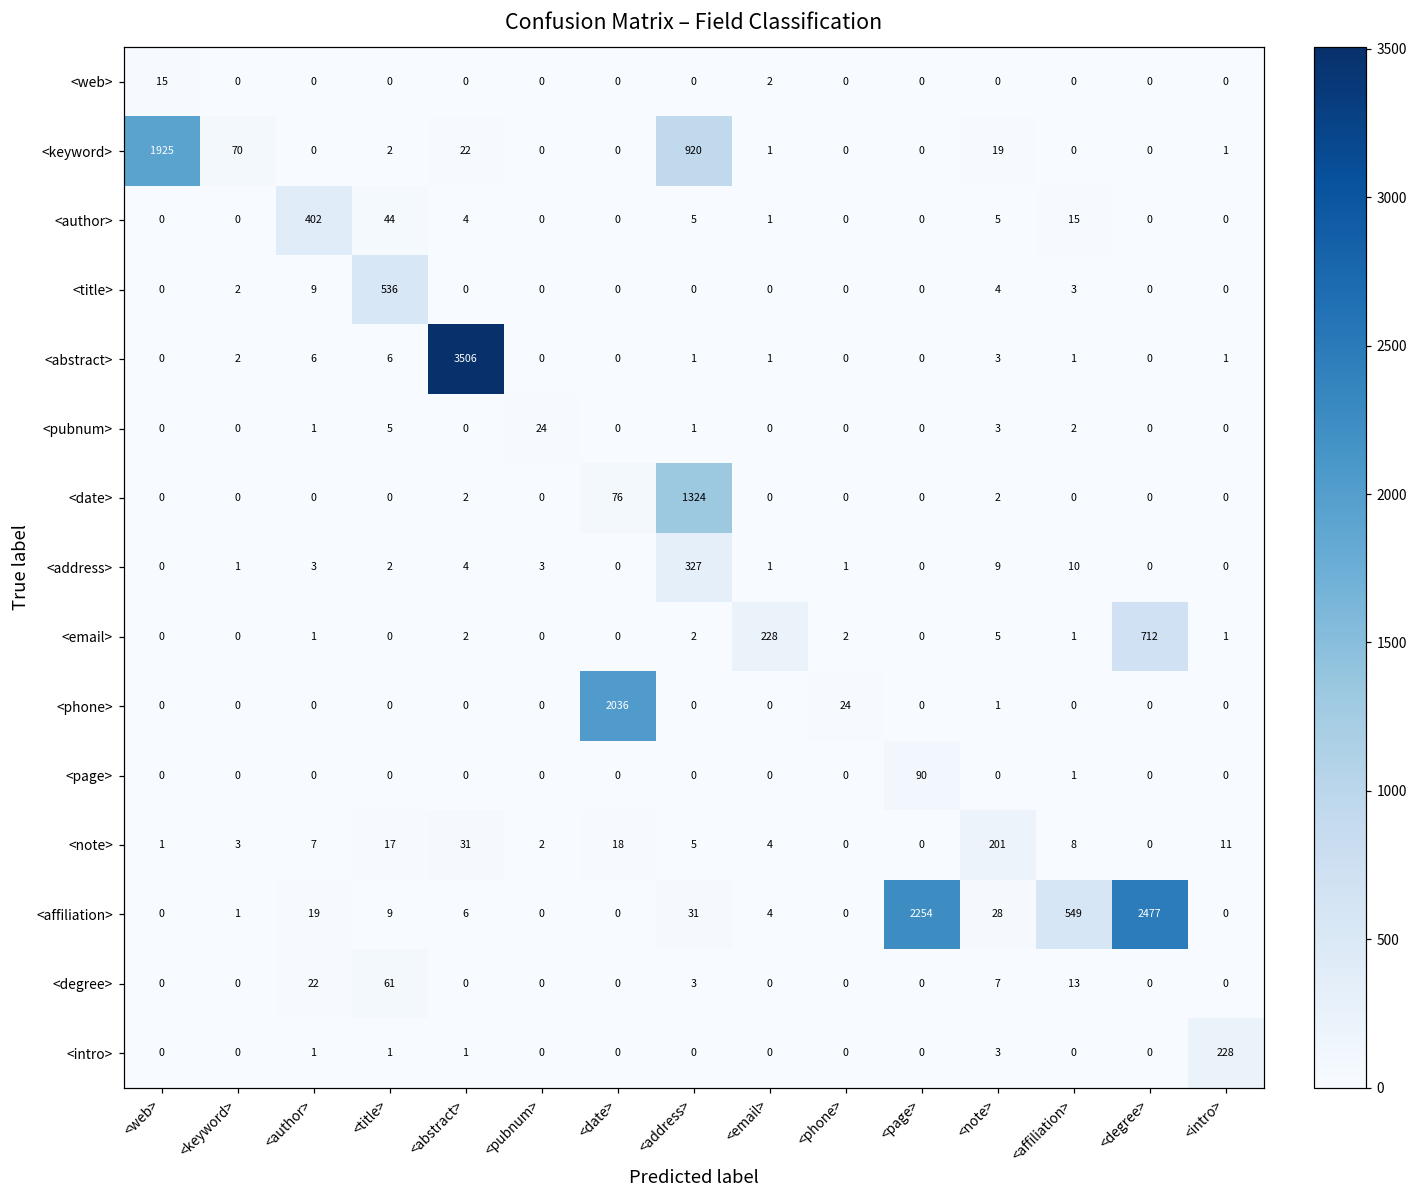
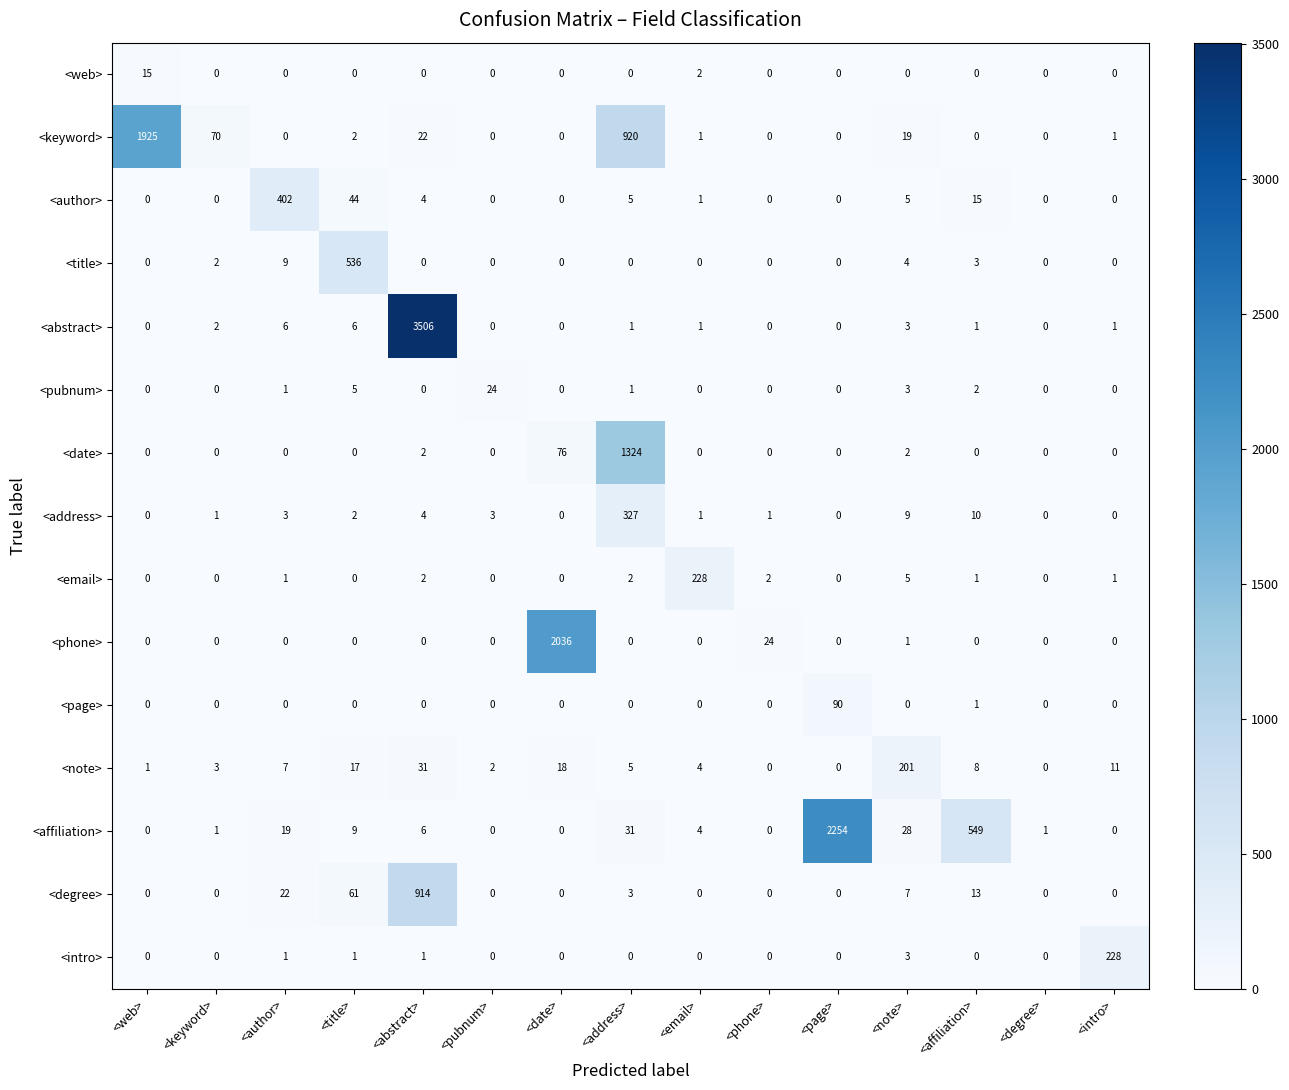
  {
    "<email>": {
      "<web>": 0,
      "<keyword>": 0,
      "<author>": 1,
      "<title>": 0,
      "<abstract>": 2,
      "<pubnum>": 0,
      "<date>": 0,
      "<address>": 2,
      "<email>": 228,
      "<phone>": 2,
      "<page>": 0,
      "<note>": 5,
      "<affiliation>": 1,
-     "<degree>": 712,
+     "<degree>": 0,
      "<intro>": 1
    },
    "<affiliation>": {
      "<web>": 0,
      "<keyword>": 1,
      "<author>": 19,
      "<title>": 9,
      "<abstract>": 6,
      "<pubnum>": 0,
      "<date>": 0,
      "<address>": 31,
      "<email>": 4,
      "<phone>": 0,
      "<page>": 2254,
      "<note>": 28,
      "<affiliation>": 549,
-     "<degree>": 2477,
+     "<degree>": 1,
      "<intro>": 0
    },
    "<degree>": {
      "<web>": 0,
      "<keyword>": 0,
      "<author>": 22,
      "<title>": 61,
-     "<abstract>": 0,
+     "<abstract>": 914,
      "<pubnum>": 0,
      "<date>": 0,
      "<address>": 3,
      "<email>": 0,
      "<phone>": 0,
      "<page>": 0,
      "<note>": 7,
      "<affiliation>": 13,
      "<degree>": 0,
      "<intro>": 0
    }
  }
